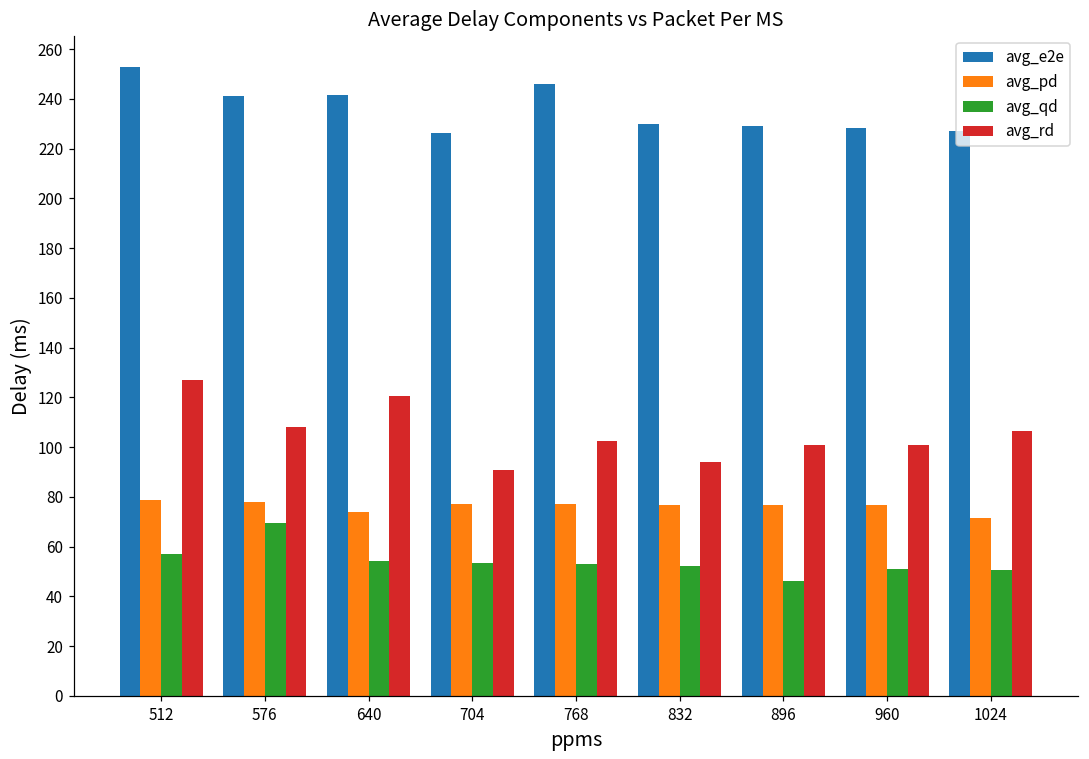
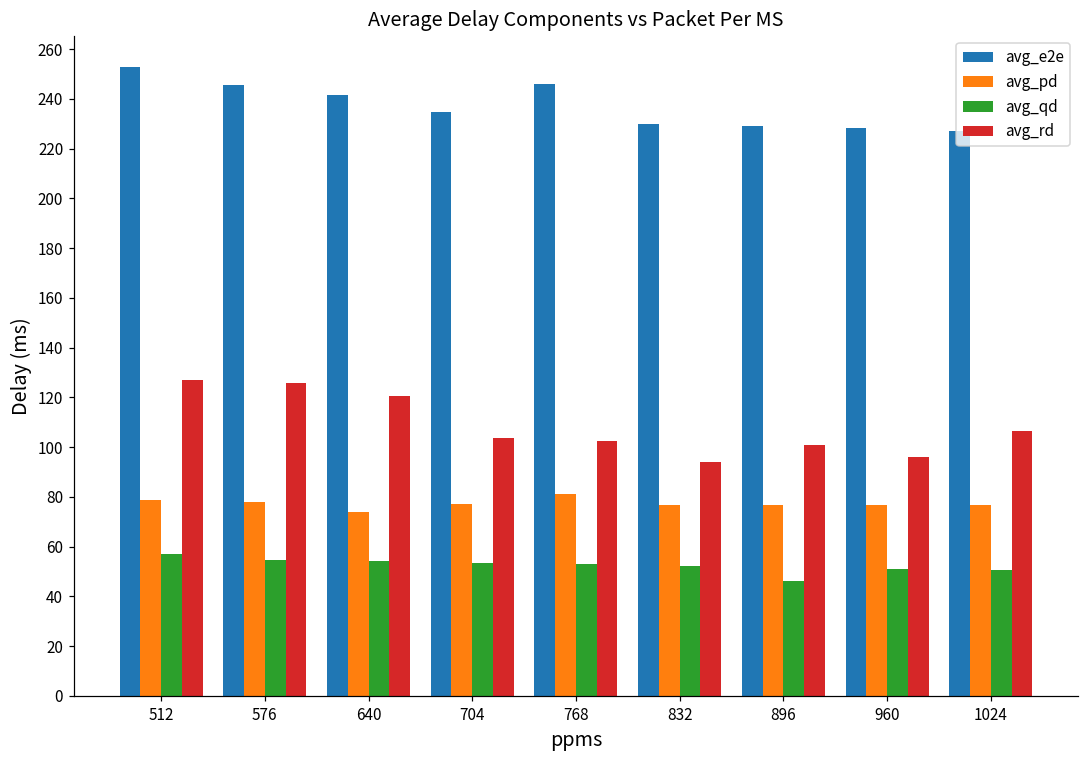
  {
    "avg_e2e": {
      "512": 253,
-     "576": 241,
+     "576": 246,
      "640": 241,
-     "704": 226,
+     "704": 235,
      "768": 246,
      "832": 230,
      "896": 229,
      "960": 228
    },
    "avg_pd": {
      "512": 79,
      "576": 78,
      "640": 74,
      "704": 77,
-     "768": 77,
+     "768": 81,
      "832": 77,
      "896": 77,
      "960": 77,
-     "1024": 72
+     "1024": 77
    },
    "avg_qd": {
      "512": 57,
-     "576": 69,
+     "576": 55,
      "640": 54,
      "704": 54,
      "768": 53,
      "832": 52,
      "896": 46,
      "960": 51,
      "1024": 50
    },
    "avg_rd": {
      "512": 127,
-     "576": 108,
+     "576": 126,
      "640": 120,
-     "704": 91,
+     "704": 104,
      "768": 102,
      "832": 94,
      "896": 101,
-     "960": 101,
+     "960": 96,
      "1024": 107
    }
  }
